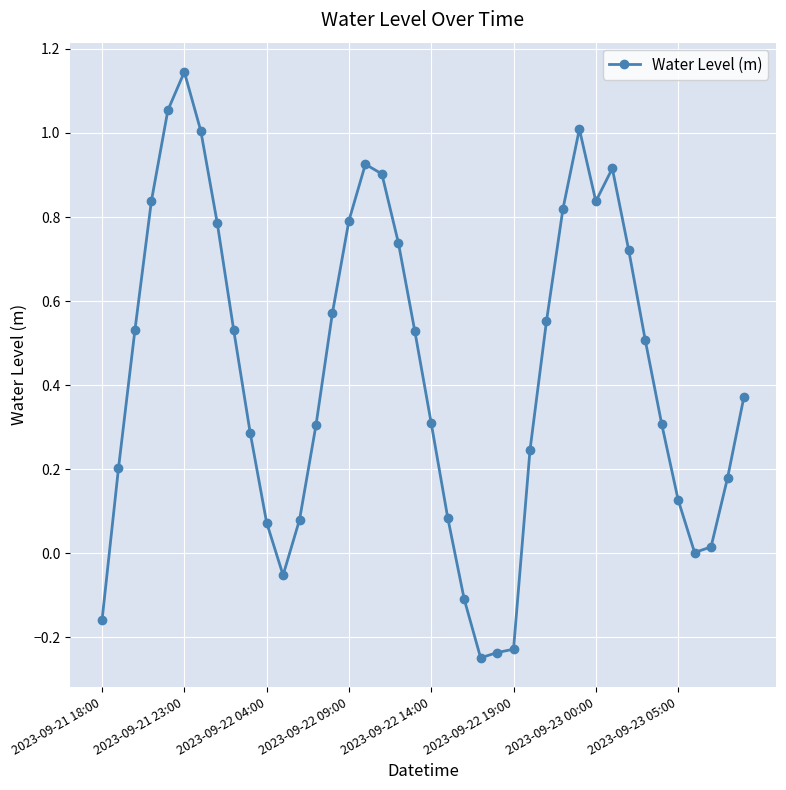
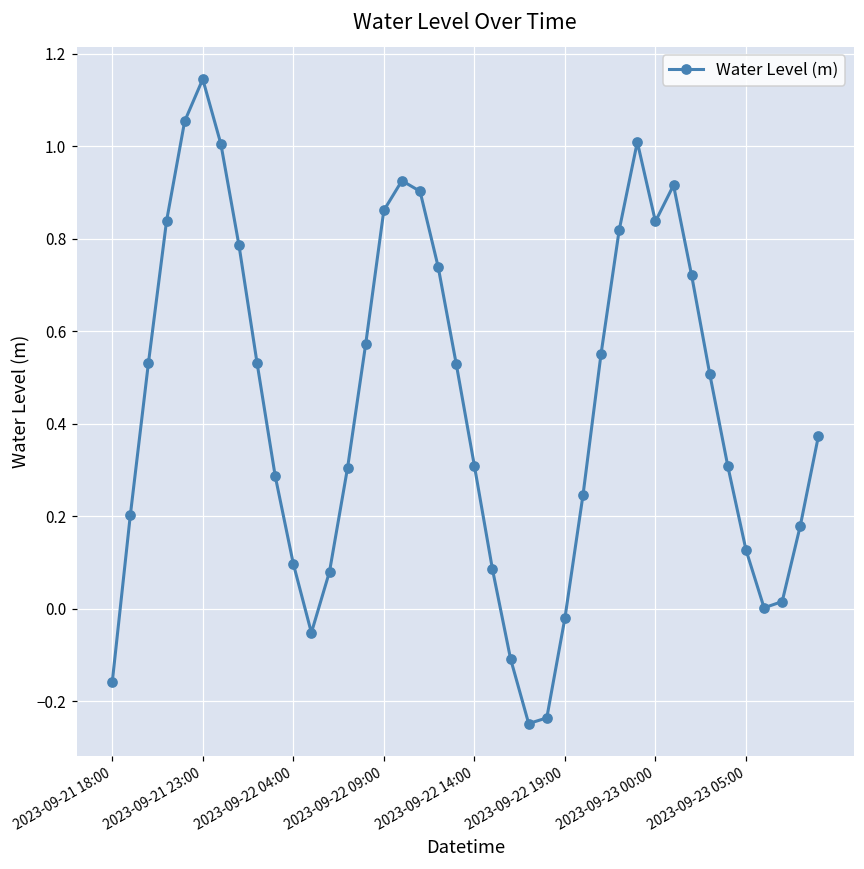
  {
    "2023-09-21 18:00": -0.16,
    "2023-09-21 23:00": 1.15,
-   "2023-09-22 04:00": 0.07,
-   "2023-09-22 09:00": 0.79,
+   "2023-09-22 04:00": 0.10,
+   "2023-09-22 09:00": 0.86,
    "2023-09-22 14:00": 0.31,
-   "2023-09-22 19:00": -0.23,
+   "2023-09-22 19:00": -0.02,
    "2023-09-23 00:00": 0.84,
    "2023-09-23 05:00": 0.13
  }
